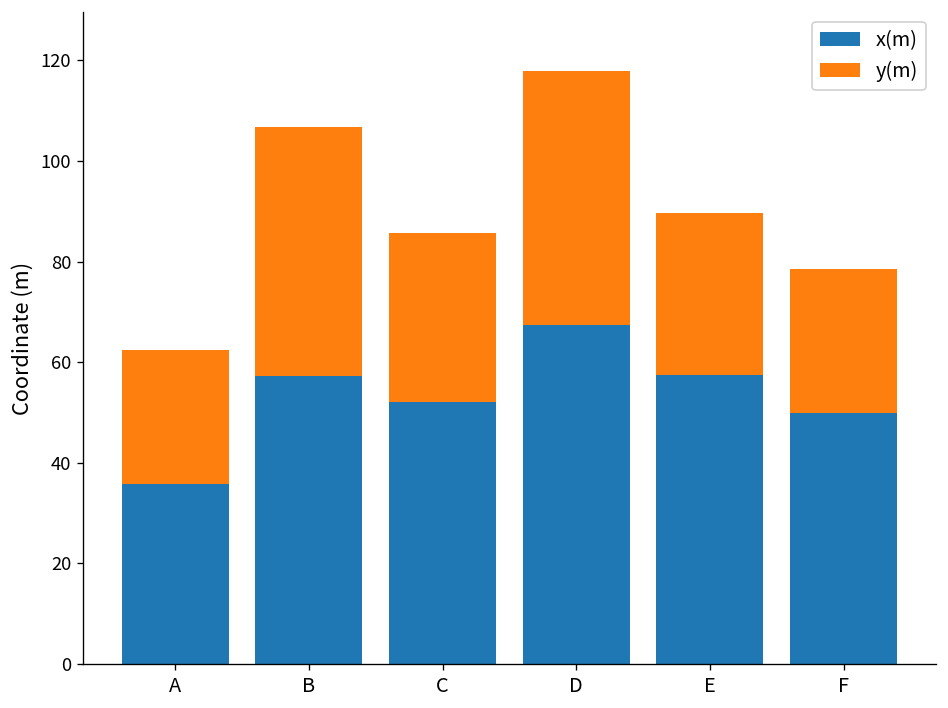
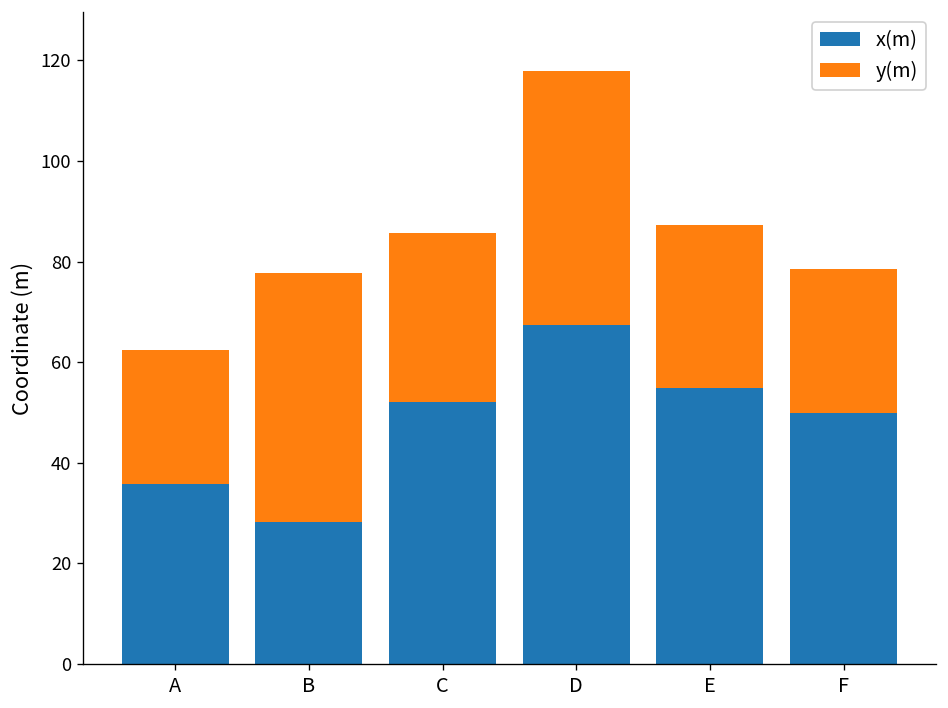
  {
    "x(m)": {
      "A": 36,
-     "B": 57,
+     "B": 28,
      "C": 52,
      "D": 67,
-     "E": 57,
+     "E": 55,
      "F": 50
    },
    "y(m)": {
      "A": 27,
      "B": 49,
      "C": 34,
      "D": 51,
      "E": 32,
      "F": 29
    }
  }
